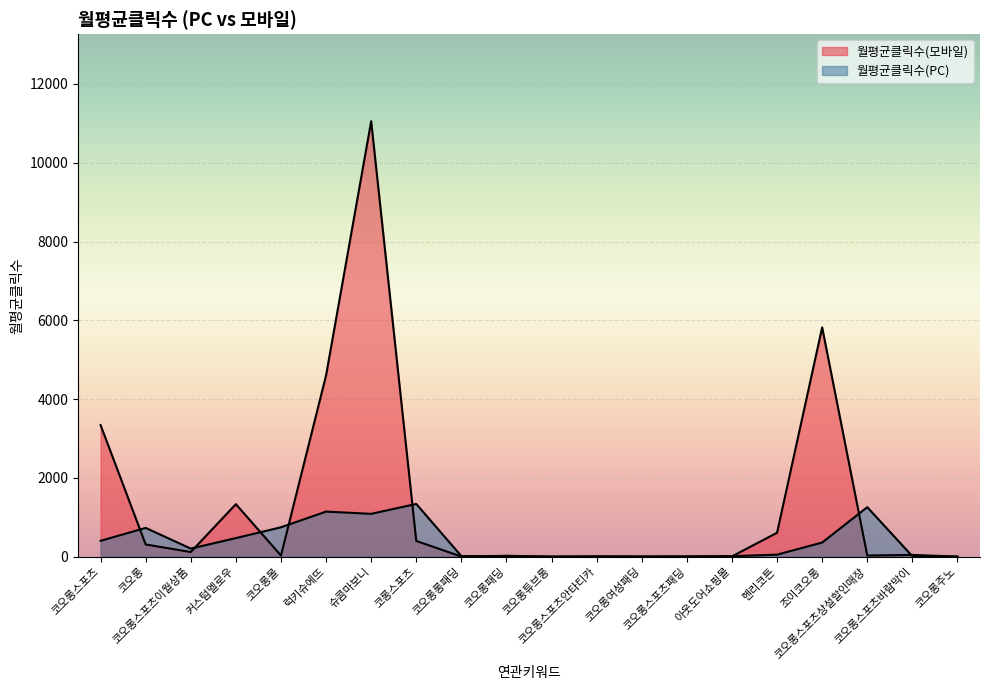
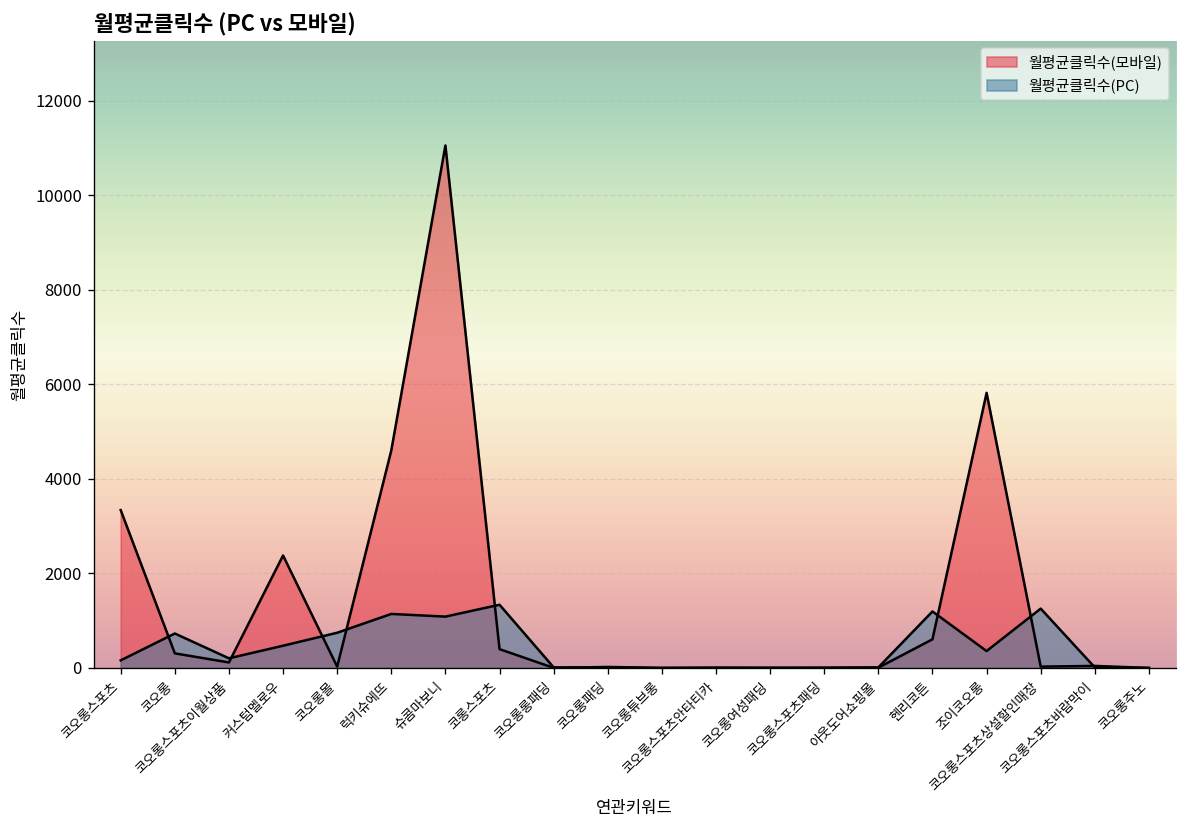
  {
    "월평균클릭수(모바일)": {
      "코오롱스포츠": 3300,
      "코오롱": 300,
      "코오롱스포츠이월상품": 100,
-     "커스텀멜로우": 1300,
+     "커스텀멜로우": 2400,
      "코오롱몰": 0,
      "럭키슈에뜨": 4600,
      "슈콤마보니": 11100,
      "코롱스포츠": 400,
      "헨리코튼": 600,
      "조이코오롱": 5800,
      "코오롱스포츠상설할인매장": 0
    },
    "월평균클릭수(PC)": {
-     "코오롱스포츠": 400,
+     "코오롱스포츠": 200,
      "코오롱": 700,
      "코오롱스포츠이월상품": 200,
      "커스텀멜로우": 500,
      "코오롱몰": 700,
      "럭키슈에뜨": 1100,
      "슈콤마보니": 1100,
      "코롱스포츠": 1300,
-     "헨리코튼": 100,
+     "헨리코튼": 1200,
      "조이코오롱": 400,
      "코오롱스포츠상설할인매장": 1300
    }
  }
